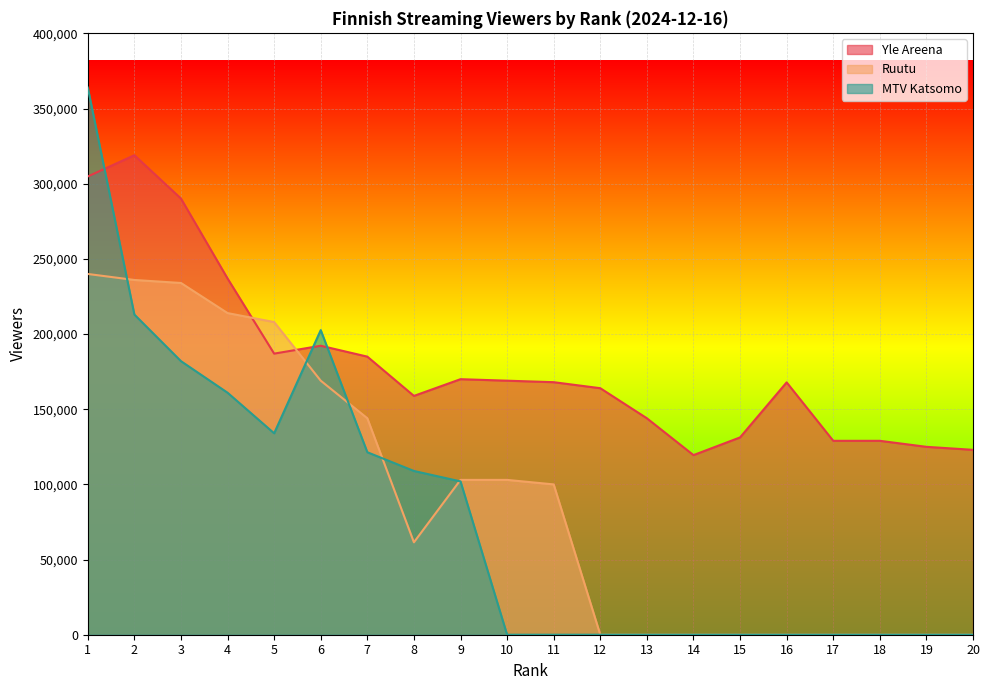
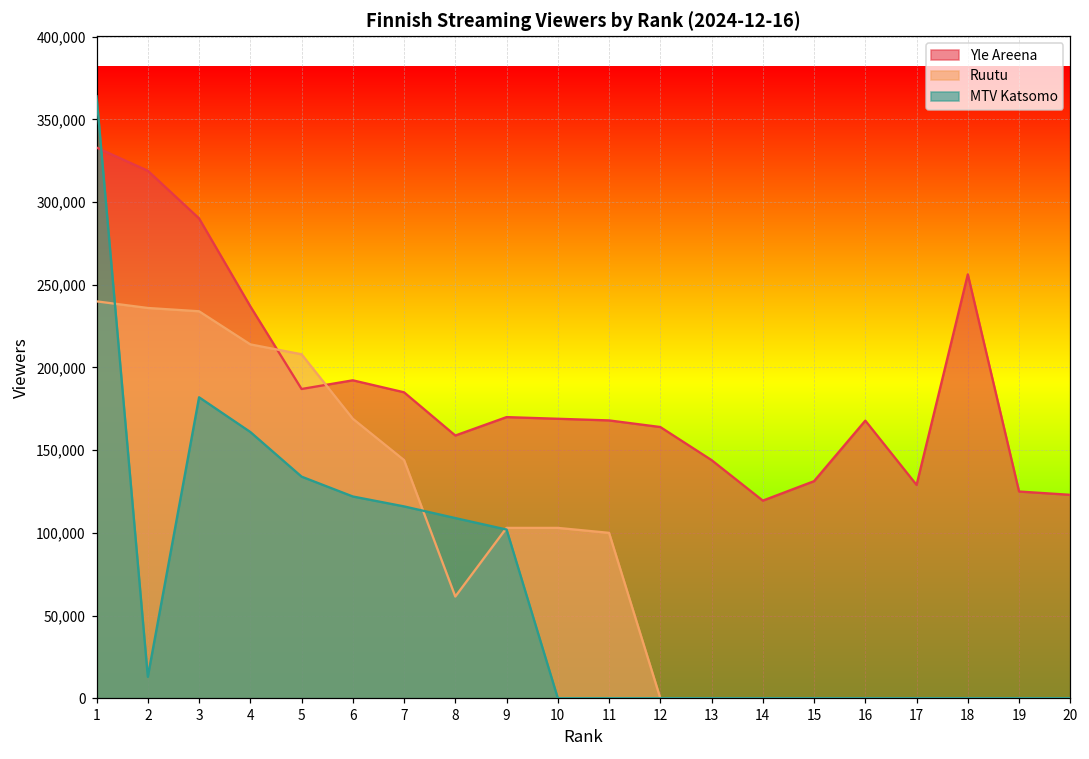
  {
    "Yle Areena": {
-     "1": "305,000",
+     "1": "333,000",
      "2": "319,000",
      "3": "290,000",
      "4": "237,000",
      "5": "187,000",
      "6": "192,000",
      "7": "185,000",
      "8": "159,000",
      "9": "170,000",
      "10": "169,000",
      "11": "168,000",
      "12": "164,000",
      "13": "144,000",
      "14": "119,000",
      "15": "131,000",
      "16": "168,000",
      "17": "129,000",
-     "18": "129,000",
+     "18": "256,000",
      "19": "125,000",
      "20": "123,000"
    },
    "Ruutu": {
      "1": "240,000",
      "2": "236,000",
      "3": "234,000",
      "4": "214,000",
      "5": "208,000",
      "6": "169,000",
      "7": "144,000",
      "8": "61,000",
      "10": "103,000",
      "11": "100,000"
    },
    "MTV Katsomo": {
      "1": "364,000",
-     "2": "213,000",
+     "2": "13,000",
      "3": "182,000",
      "4": "161,000",
      "5": "134,000",
-     "6": "203,000",
-     "7": "121,000",
+     "6": "122,000",
+     "7": "116,000",
      "8": "109,000",
      "10": "0",
      "11": "0"
    }
  }
